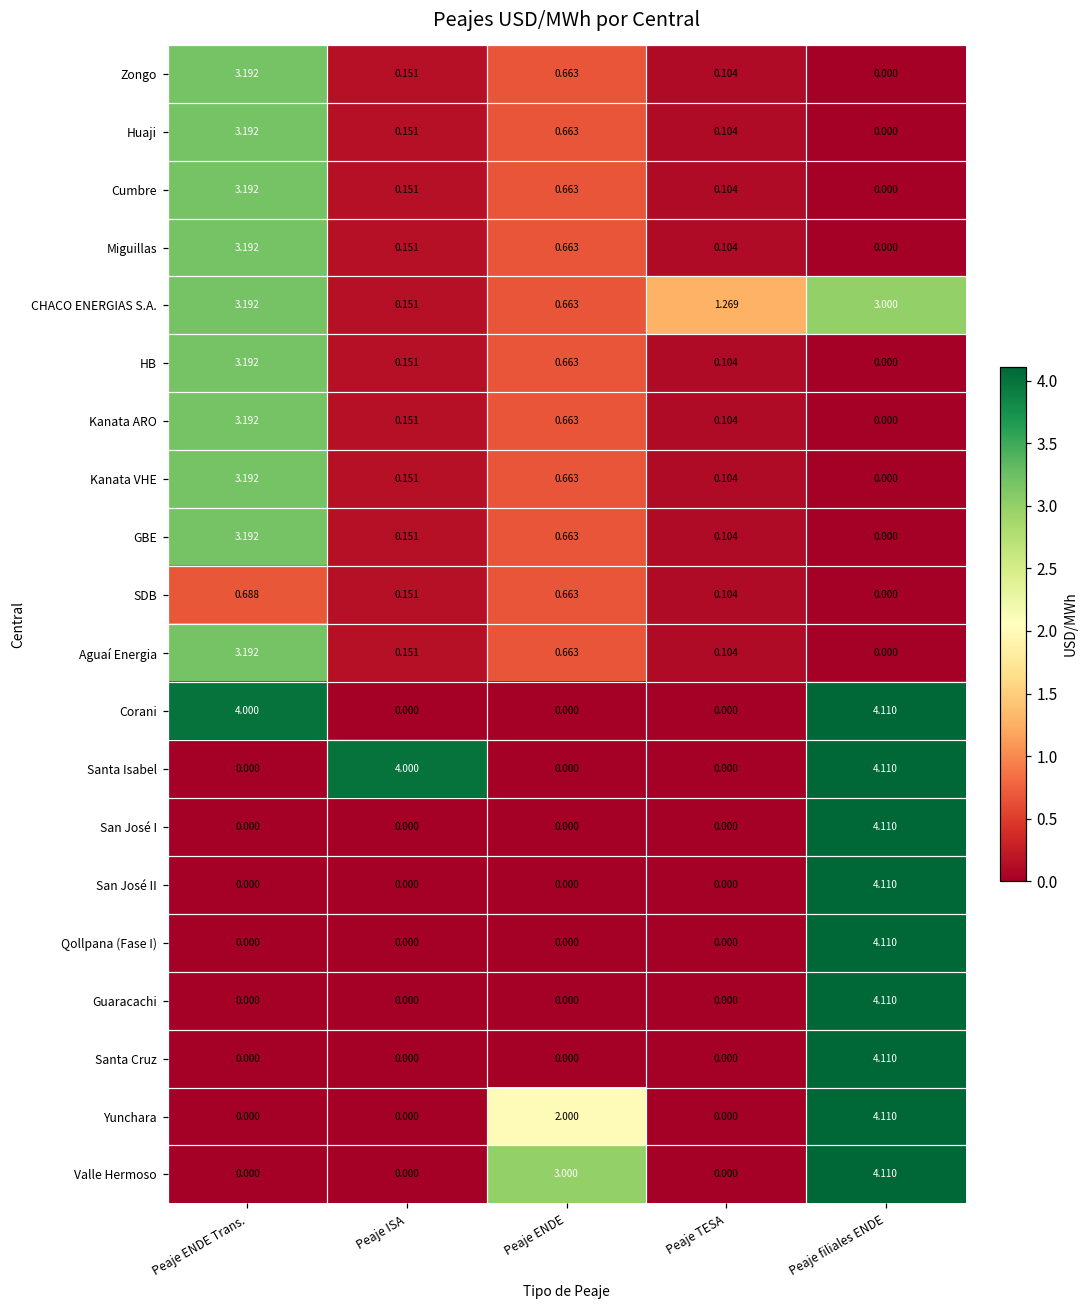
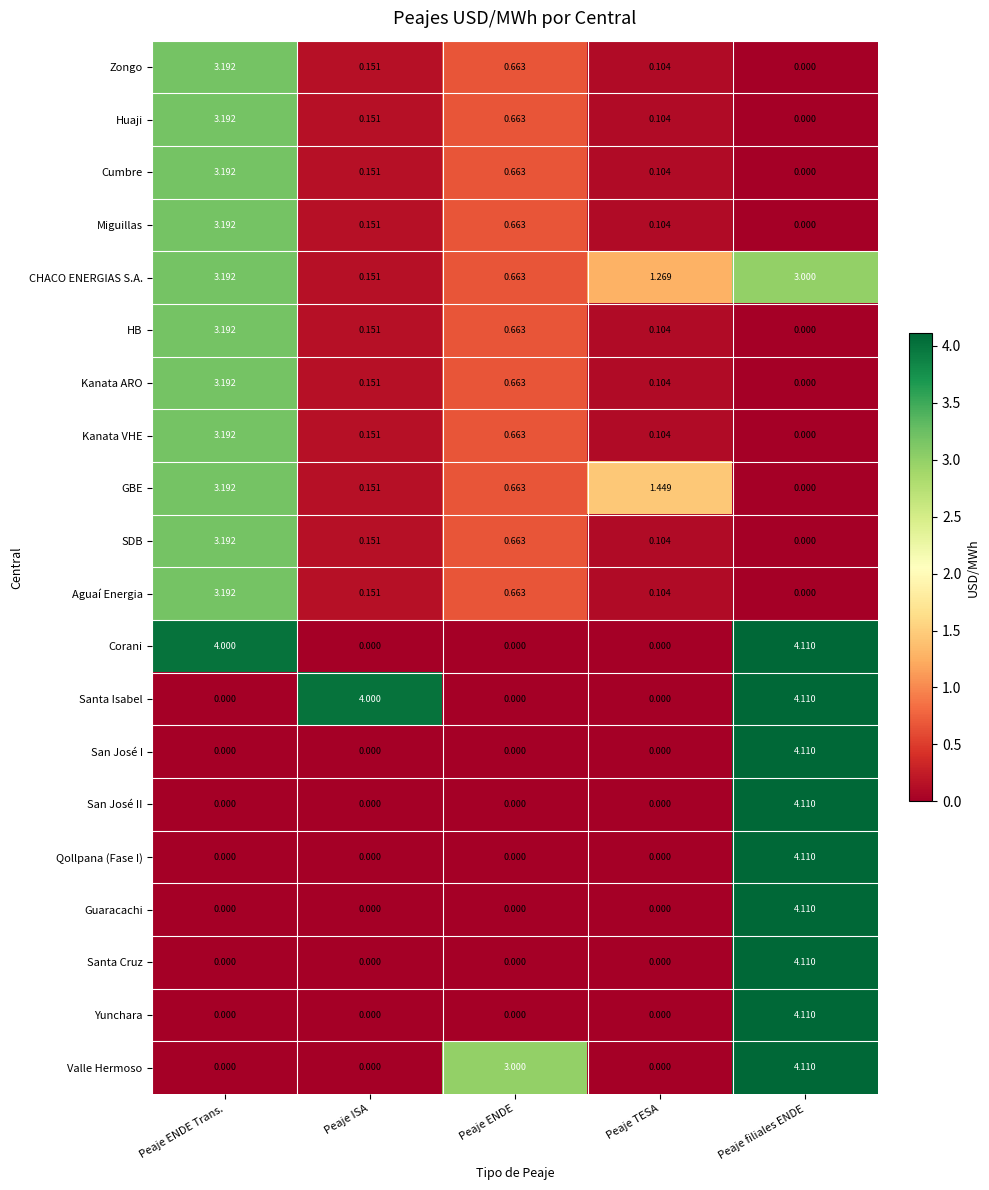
  {
    "Zongo": {
      "Peaje ENDE Trans.": 3.192,
      "Peaje ISA": 0.151,
      "Peaje ENDE": 0.663,
      "Peaje TESA": 0.104,
      "Peaje filiales ENDE": 0.000
    },
    "Huaji": {
      "Peaje ENDE Trans.": 3.192,
      "Peaje ISA": 0.151,
      "Peaje ENDE": 0.663,
      "Peaje TESA": 0.104,
      "Peaje filiales ENDE": 0.000
    },
    "Cumbre": {
      "Peaje ENDE Trans.": 3.192,
      "Peaje ISA": 0.151,
      "Peaje ENDE": 0.663,
      "Peaje TESA": 0.104,
      "Peaje filiales ENDE": 0.000
    },
    "Miguillas": {
      "Peaje ENDE Trans.": 3.192,
      "Peaje ISA": 0.151,
      "Peaje ENDE": 0.663,
      "Peaje TESA": 0.104,
      "Peaje filiales ENDE": 0.000
    },
    "CHACO ENERGIAS S.A.": {
      "Peaje ENDE Trans.": 3.192,
      "Peaje ISA": 0.151,
      "Peaje ENDE": 0.663,
      "Peaje TESA": 1.269,
      "Peaje filiales ENDE": 3.000
    },
    "HB": {
      "Peaje ENDE Trans.": 3.192,
      "Peaje ISA": 0.151,
      "Peaje ENDE": 0.663,
      "Peaje TESA": 0.104,
      "Peaje filiales ENDE": 0.000
    },
    "Kanata ARO": {
      "Peaje ENDE Trans.": 3.192,
      "Peaje ISA": 0.151,
      "Peaje ENDE": 0.663,
      "Peaje TESA": 0.104,
      "Peaje filiales ENDE": 0.000
    },
    "Kanata VHE": {
      "Peaje ENDE Trans.": 3.192,
      "Peaje ISA": 0.151,
      "Peaje ENDE": 0.663,
      "Peaje TESA": 0.104,
      "Peaje filiales ENDE": 0.000
    },
    "GBE": {
      "Peaje ENDE Trans.": 3.192,
      "Peaje ISA": 0.151,
      "Peaje ENDE": 0.663,
-     "Peaje TESA": 0.104,
+     "Peaje TESA": 1.449,
      "Peaje filiales ENDE": 0.000
    },
    "SDB": {
-     "Peaje ENDE Trans.": 0.688,
+     "Peaje ENDE Trans.": 3.192,
      "Peaje ISA": 0.151,
      "Peaje ENDE": 0.663,
      "Peaje TESA": 0.104,
      "Peaje filiales ENDE": 0.000
    },
    "Aguaí Energia": {
      "Peaje ENDE Trans.": 3.192,
      "Peaje ISA": 0.151,
      "Peaje ENDE": 0.663,
      "Peaje TESA": 0.104,
      "Peaje filiales ENDE": 0.000
    },
    "Corani": {
      "Peaje ENDE Trans.": 4.000,
      "Peaje ISA": 0.000,
      "Peaje ENDE": 0.000,
      "Peaje TESA": 0.000,
      "Peaje filiales ENDE": 4.110
    },
    "Santa Isabel": {
      "Peaje ENDE Trans.": 0.000,
      "Peaje ISA": 4.000,
      "Peaje ENDE": 0.000,
      "Peaje TESA": 0.000,
      "Peaje filiales ENDE": 4.110
    },
    "San José I": {
      "Peaje ENDE Trans.": 0.000,
      "Peaje ISA": 0.000,
      "Peaje ENDE": 0.000,
      "Peaje TESA": 0.000,
      "Peaje filiales ENDE": 4.110
    },
    "San José II": {
      "Peaje ENDE Trans.": 0.000,
      "Peaje ISA": 0.000,
      "Peaje ENDE": 0.000,
      "Peaje TESA": 0.000,
      "Peaje filiales ENDE": 4.110
    },
    "Qollpana (Fase I)": {
      "Peaje ENDE Trans.": 0.000,
      "Peaje ISA": 0.000,
      "Peaje ENDE": 0.000,
      "Peaje TESA": 0.000,
      "Peaje filiales ENDE": 4.110
    },
    "Guaracachi": {
      "Peaje ENDE Trans.": 0.000,
      "Peaje ISA": 0.000,
      "Peaje ENDE": 0.000,
      "Peaje TESA": 0.000,
      "Peaje filiales ENDE": 4.110
    },
    "Santa Cruz": {
      "Peaje ENDE Trans.": 0.000,
      "Peaje ISA": 0.000,
      "Peaje ENDE": 0.000,
      "Peaje TESA": 0.000,
      "Peaje filiales ENDE": 4.110
    },
    "Yunchara": {
      "Peaje ENDE Trans.": 0.000,
      "Peaje ISA": 0.000,
-     "Peaje ENDE": 2.000,
+     "Peaje ENDE": 0.000,
      "Peaje TESA": 0.000,
      "Peaje filiales ENDE": 4.110
    },
    "Valle Hermoso": {
      "Peaje ENDE Trans.": 0.000,
      "Peaje ISA": 0.000,
      "Peaje ENDE": 3.000,
      "Peaje TESA": 0.000,
      "Peaje filiales ENDE": 4.110
    }
  }
